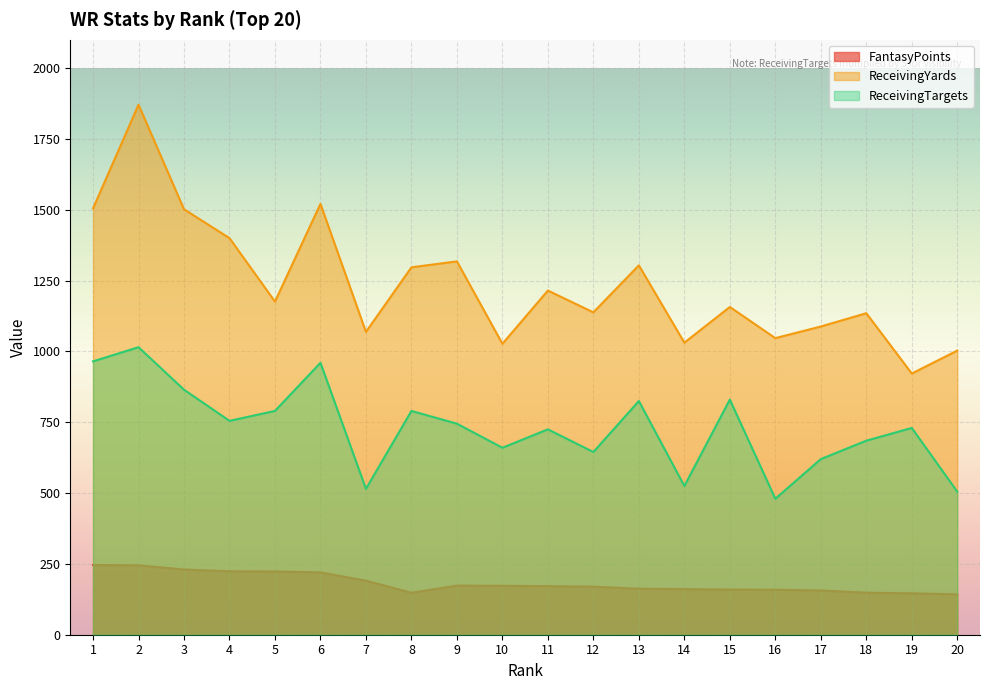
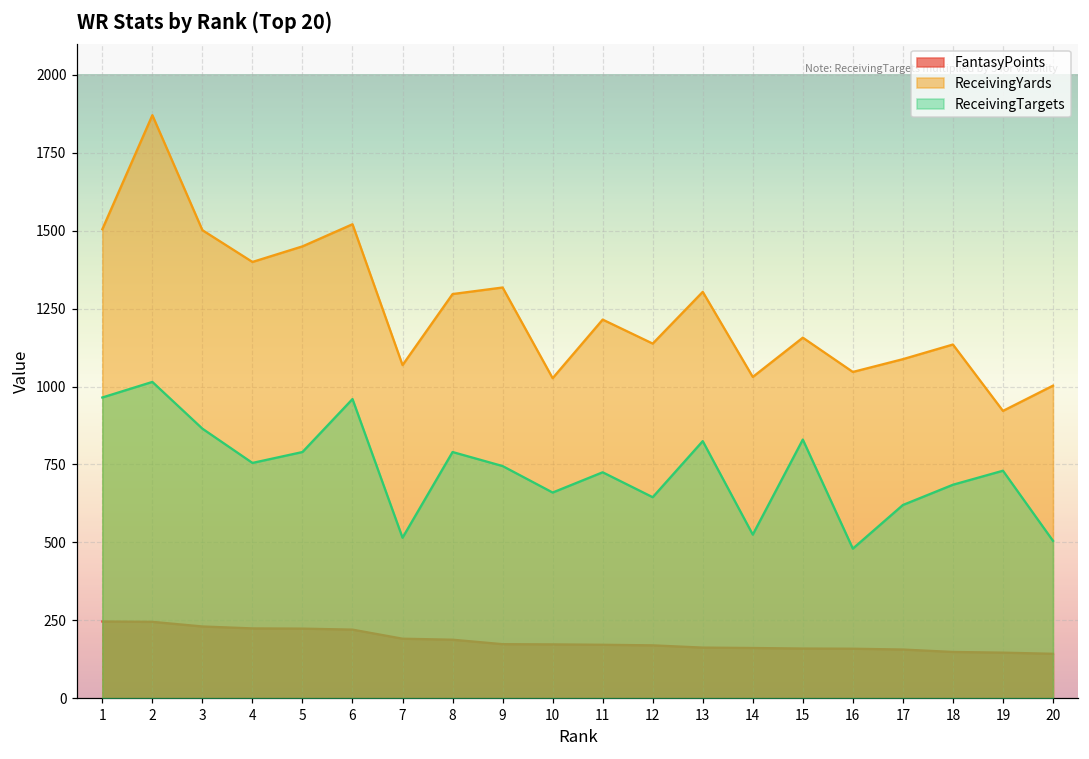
  {
    "FantasyPoints": {
      "1": 250,
      "2": 250,
      "3": 230,
      "4": 220,
      "5": 220,
      "6": 220,
      "7": 190,
-     "8": 150,
+     "8": 190,
      "9": 170,
      "10": 170,
      "11": 170,
      "12": 170,
      "13": 160,
      "14": 160,
      "15": 160,
      "16": 160,
      "17": 160,
      "18": 150,
      "19": 150,
      "20": 140
    },
    "ReceivingYards": {
      "1": 1510,
      "2": 1870,
      "3": 1500,
      "4": 1400,
-     "5": 1180,
+     "5": 1450,
      "6": 1520,
      "7": 1070,
      "8": 1300,
      "9": 1320,
      "10": 1030,
      "11": 1220,
      "12": 1140,
      "13": 1300,
      "14": 1030,
      "15": 1160,
      "16": 1050,
      "17": 1090,
      "18": 1140,
      "19": 920,
      "20": 1000
    },
    "ReceivingTargets": {
      "1": 970,
      "2": 1020,
      "3": 870,
      "4": 760,
      "5": 790,
      "6": 960,
      "7": 520,
      "8": 790,
      "9": 750,
      "10": 660,
      "11": 730,
      "12": 650,
      "13": 830,
      "14": 530,
      "15": 830,
      "16": 480,
      "17": 620,
      "18": 690,
      "19": 730,
      "20": 510
    }
  }
